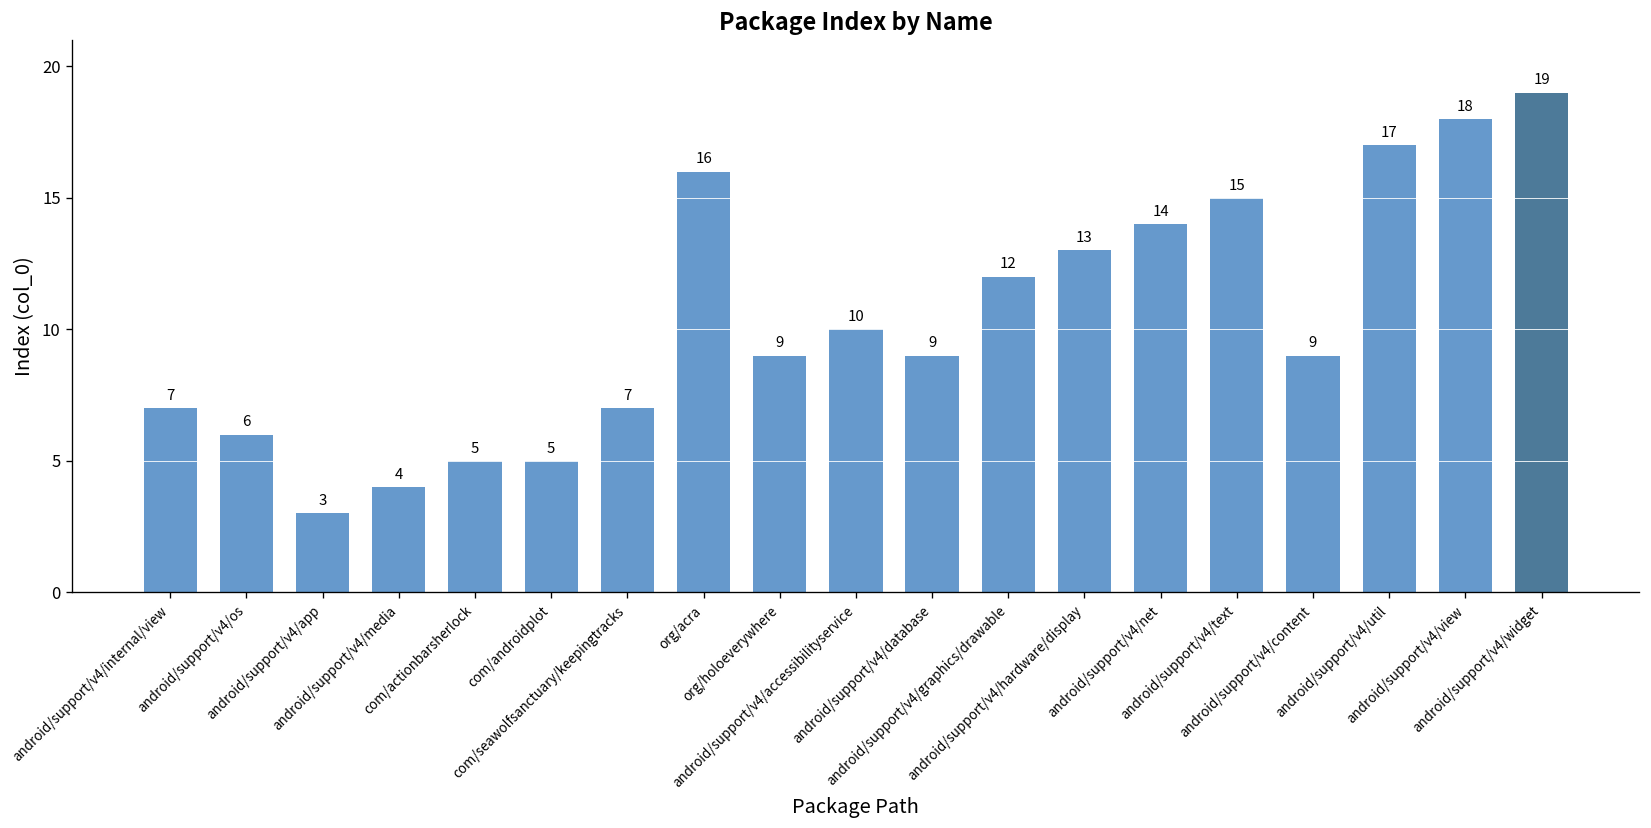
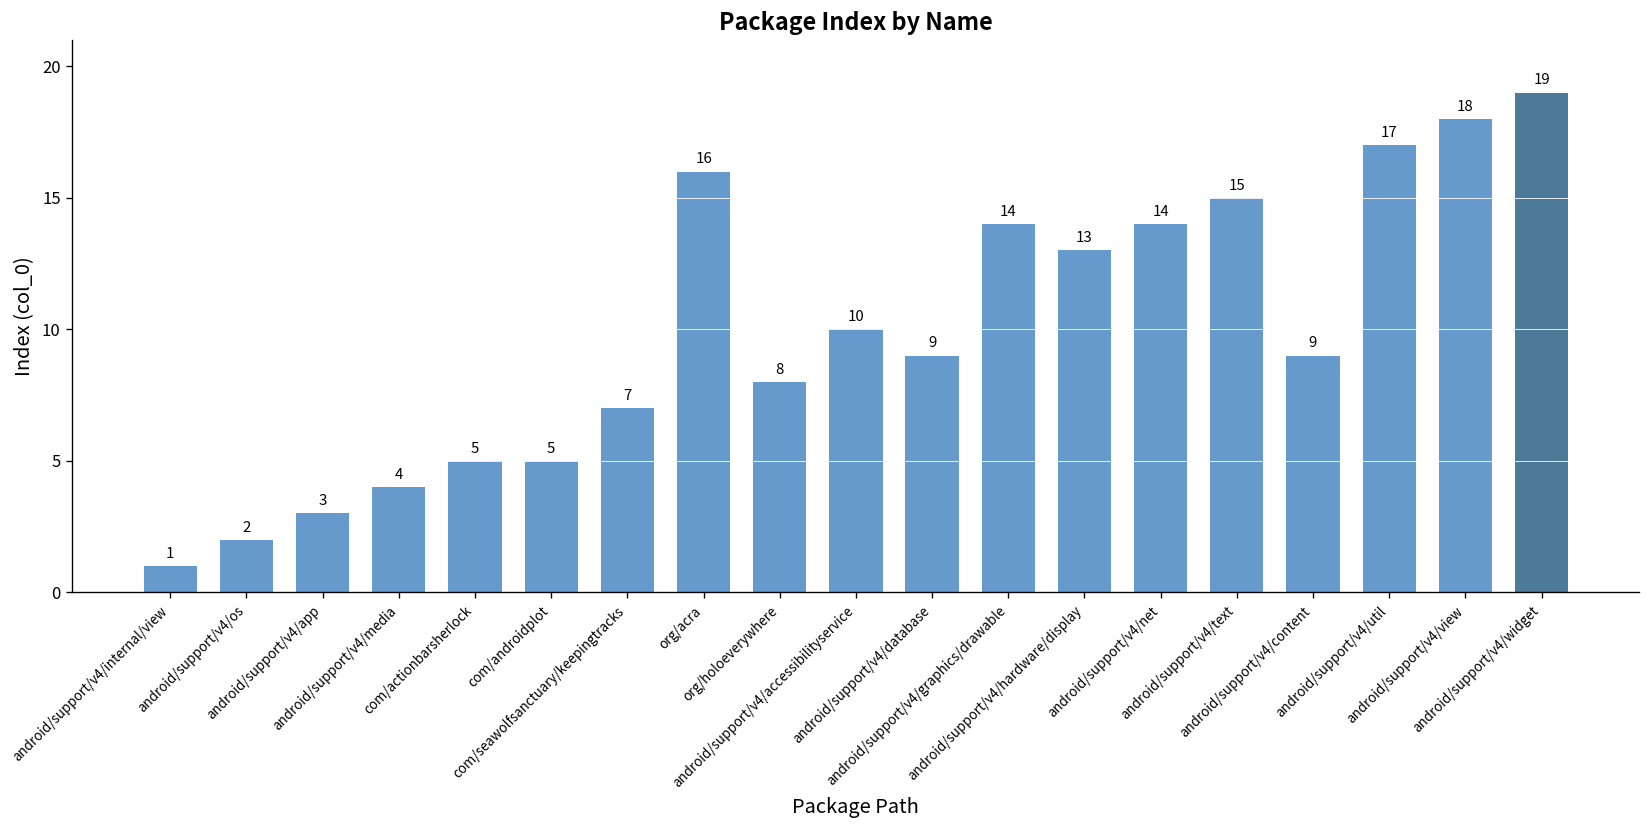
  {
-   "android/support/v4/internal/view": 7,
-   "android/support/v4/os": 6,
+   "android/support/v4/internal/view": 1,
+   "android/support/v4/os": 2,
    "android/support/v4/app": 3,
    "android/support/v4/media": 4,
    "com/actionbarsherlock": 5,
    "com/androidplot": 5,
    "com/seawolfsanctuary/keepingtracks": 7,
    "org/acra": 16,
-   "org/holoeverywhere": 9,
+   "org/holoeverywhere": 8,
    "android/support/v4/accessibilityservice": 10,
    "android/support/v4/database": 9,
-   "android/support/v4/graphics/drawable": 12,
+   "android/support/v4/graphics/drawable": 14,
    "android/support/v4/hardware/display": 13,
    "android/support/v4/net": 14,
    "android/support/v4/text": 15,
    "android/support/v4/content": 9,
    "android/support/v4/util": 17,
    "android/support/v4/view": 18,
    "android/support/v4/widget": 19
  }
